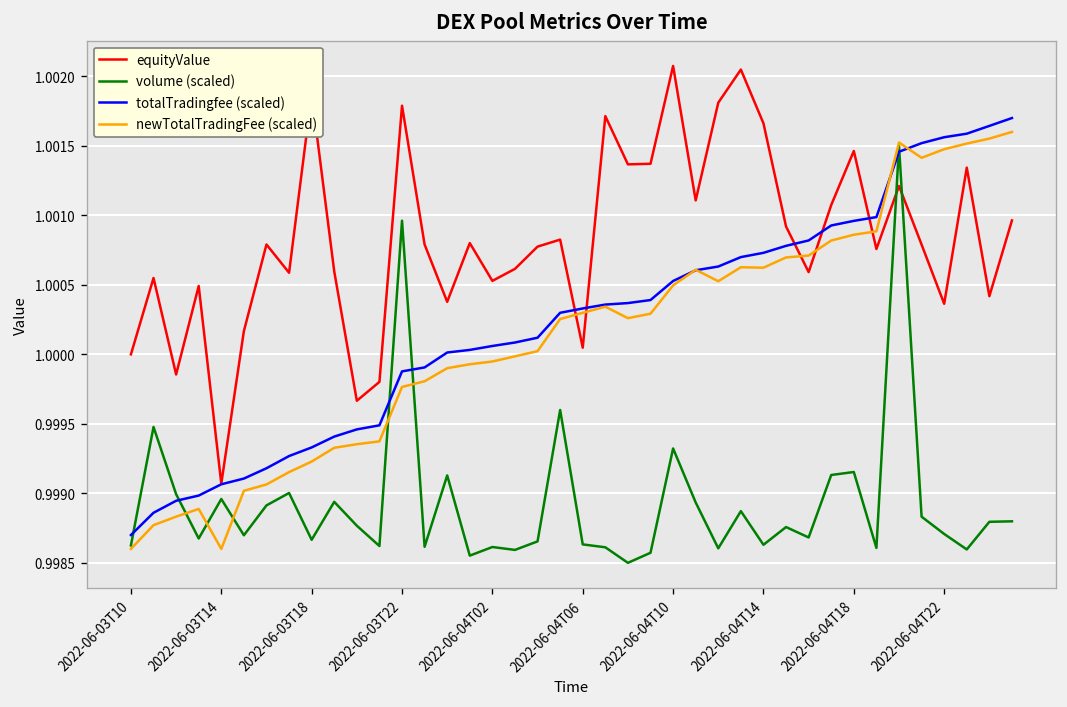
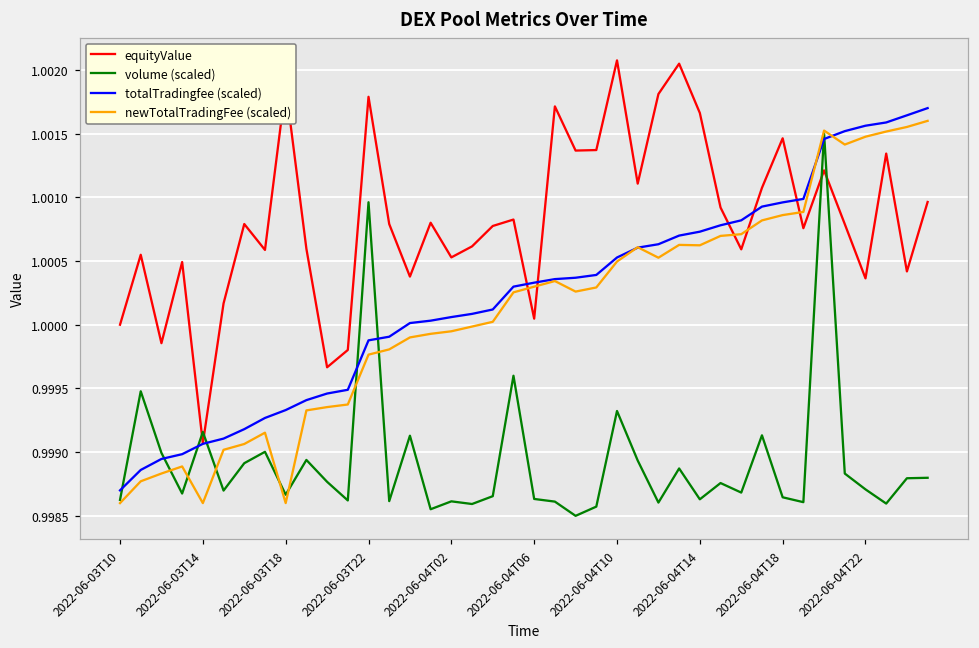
  {
    "equityValue": {
      "2022-06-03T10": 1.00000,
      "2022-06-03T22": 1.00179,
      "2022-06-04T02": 1.00053,
      "2022-06-04T06": 1.00005,
      "2022-06-04T10": 1.00207,
      "2022-06-04T14": 1.00166,
      "2022-06-04T18": 1.00146,
      "2022-06-04T22": 1.00036
    },
    "volume (scaled)": {
      "2022-06-03T10": 0.99863,
-     "2022-06-03T14": 0.99896,
+     "2022-06-03T14": 0.99916,
      "2022-06-03T18": 0.99867,
      "2022-06-03T22": 1.00096,
      "2022-06-04T02": 0.99861,
      "2022-06-04T06": 0.99863,
      "2022-06-04T10": 0.99932,
      "2022-06-04T14": 0.99863,
-     "2022-06-04T18": 0.99915,
+     "2022-06-04T18": 0.99865,
      "2022-06-04T22": 0.99871
    },
    "totalTradingfee (scaled)": {
      "2022-06-03T10": 0.99870,
      "2022-06-03T18": 0.99933,
      "2022-06-03T22": 0.99988,
      "2022-06-04T02": 1.00006,
      "2022-06-04T06": 1.00033,
      "2022-06-04T10": 1.00053,
      "2022-06-04T14": 1.00073,
      "2022-06-04T18": 1.00096,
      "2022-06-04T22": 1.00156
    },
    "newTotalTradingFee (scaled)": {
      "2022-06-03T10": 0.99860,
      "2022-06-03T14": 0.99860,
-     "2022-06-03T18": 0.99923,
+     "2022-06-03T18": 0.99860,
      "2022-06-03T22": 0.99977,
      "2022-06-04T02": 0.99995,
      "2022-06-04T06": 1.00030,
      "2022-06-04T10": 1.00050,
      "2022-06-04T14": 1.00062,
      "2022-06-04T18": 1.00086,
      "2022-06-04T22": 1.00148
    }
  }
